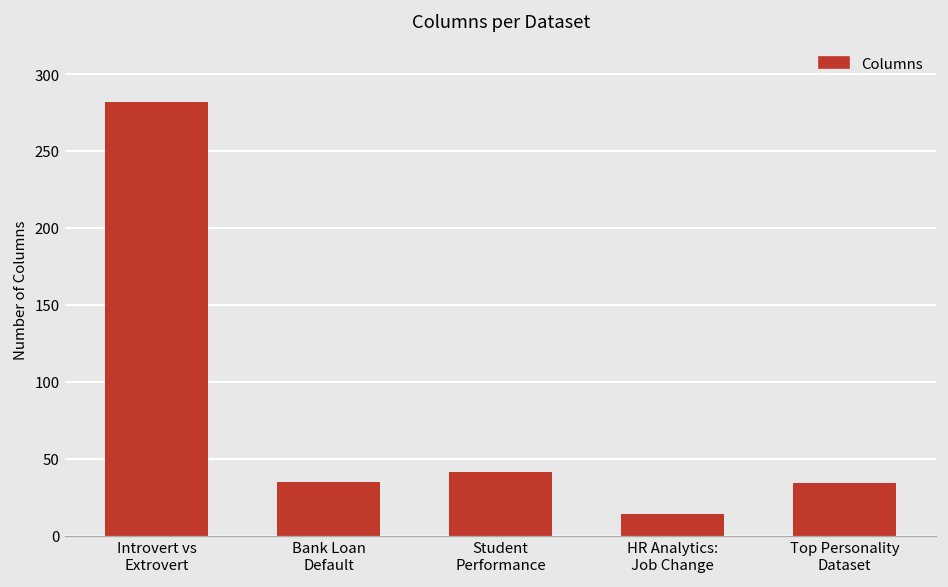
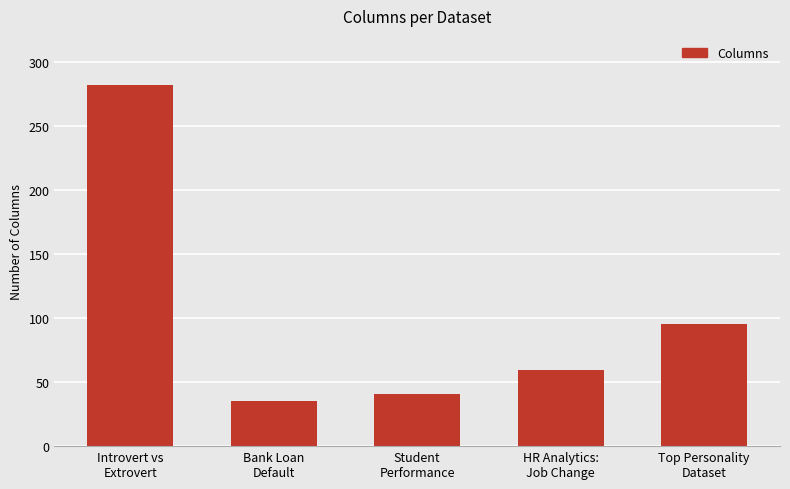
  {
    "Introvert vs Extrovert": 282,
    "Bank Loan Default": 35,
    "Student Performance": 41,
-   "HR Analytics: Job Change": 14,
-   "Top Personality Dataset": 34
+   "HR Analytics: Job Change": 59,
+   "Top Personality Dataset": 95
  }
